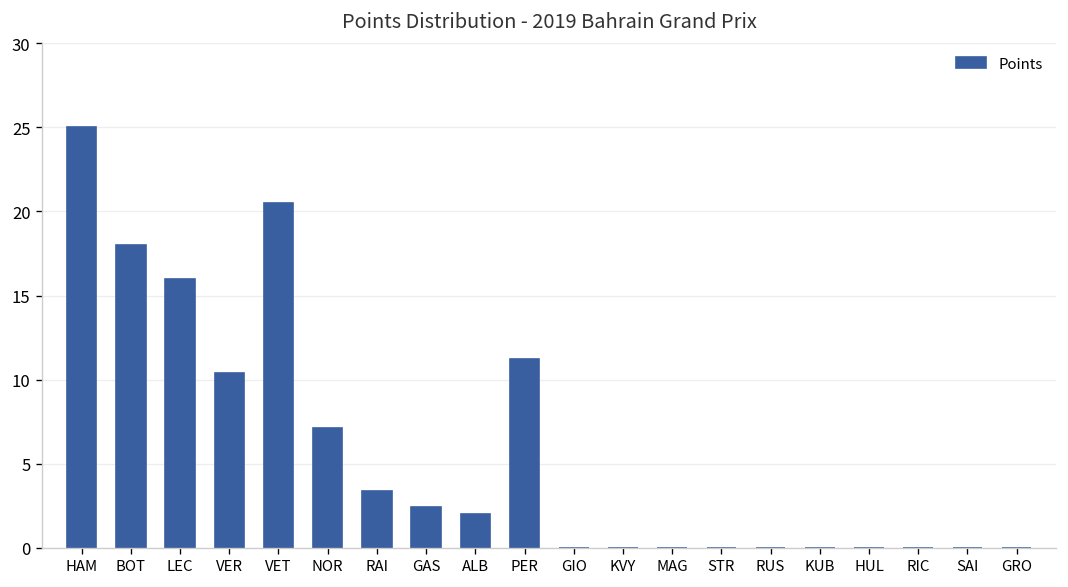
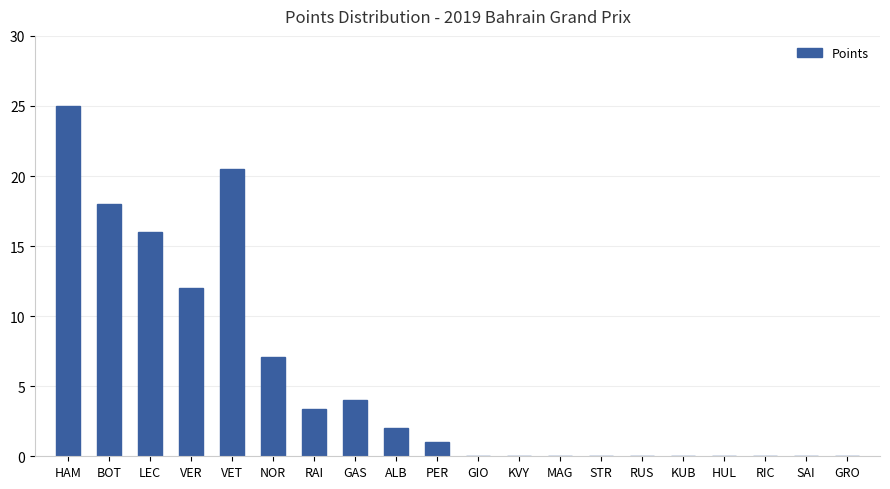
  {
    "HAM": 25.0,
    "BOT": 18.0,
    "LEC": 16.0,
-   "VER": 10.4,
+   "VER": 12.0,
    "VET": 20.5,
    "NOR": 7.1,
    "RAI": 3.4,
-   "GAS": 2.4,
+   "GAS": 4.0,
    "ALB": 2.0,
-   "PER": 11.2,
+   "PER": 1.0,
    "GIO": 0.0,
    "KVY": 0.0,
    "MAG": 0.0,
    "STR": 0.0,
    "RUS": 0.0,
    "KUB": 0.0,
    "HUL": 0.0,
    "RIC": 0.0,
    "SAI": 0.0,
    "GRO": 0.0
  }
